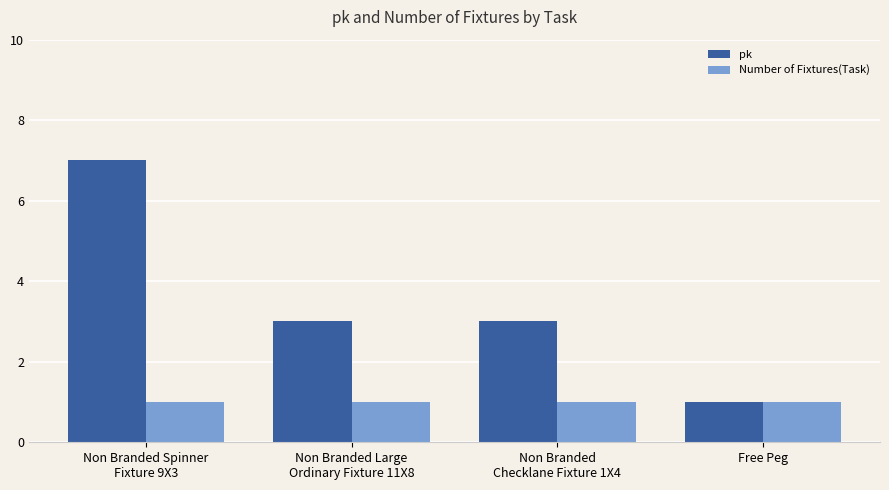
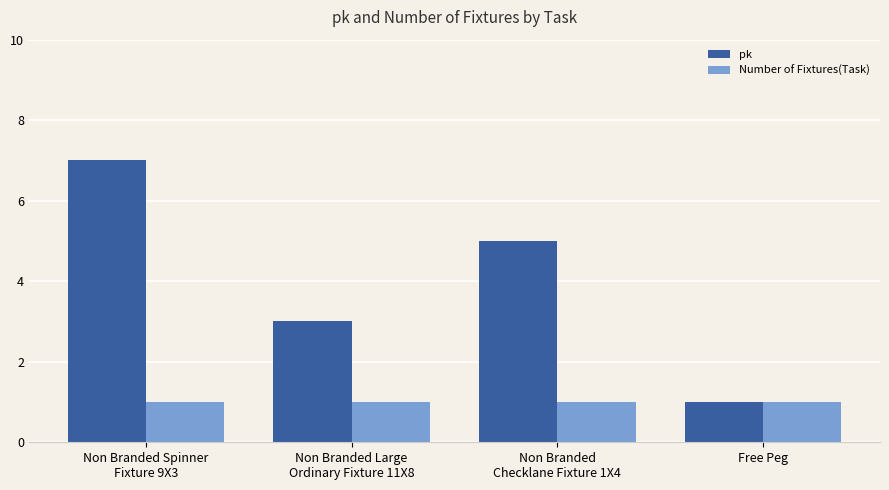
  {
    "pk": {
      "Non Branded Spinner Fixture 9X3": 7,
      "Non Branded Large Ordinary Fixture 11X8": 3,
-     "Non Branded Checklane Fixture 1X4": 3,
+     "Non Branded Checklane Fixture 1X4": 5,
      "Free Peg": 1
    },
    "Number of Fixtures(Task)": {
      "Non Branded Spinner Fixture 9X3": 1,
      "Non Branded Large Ordinary Fixture 11X8": 1,
      "Non Branded Checklane Fixture 1X4": 1,
      "Free Peg": 1
    }
  }
